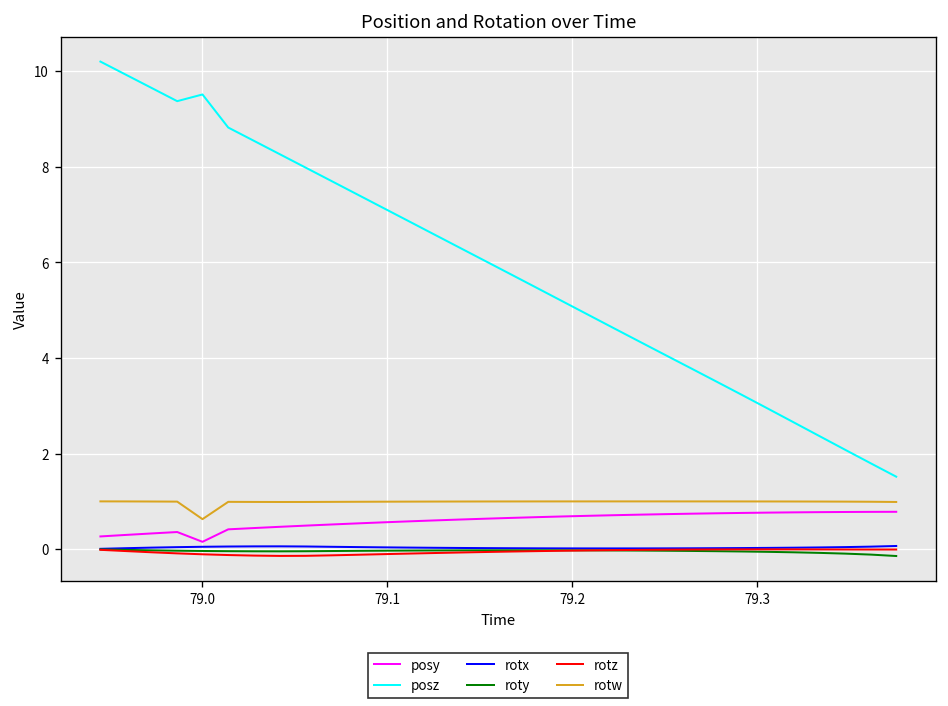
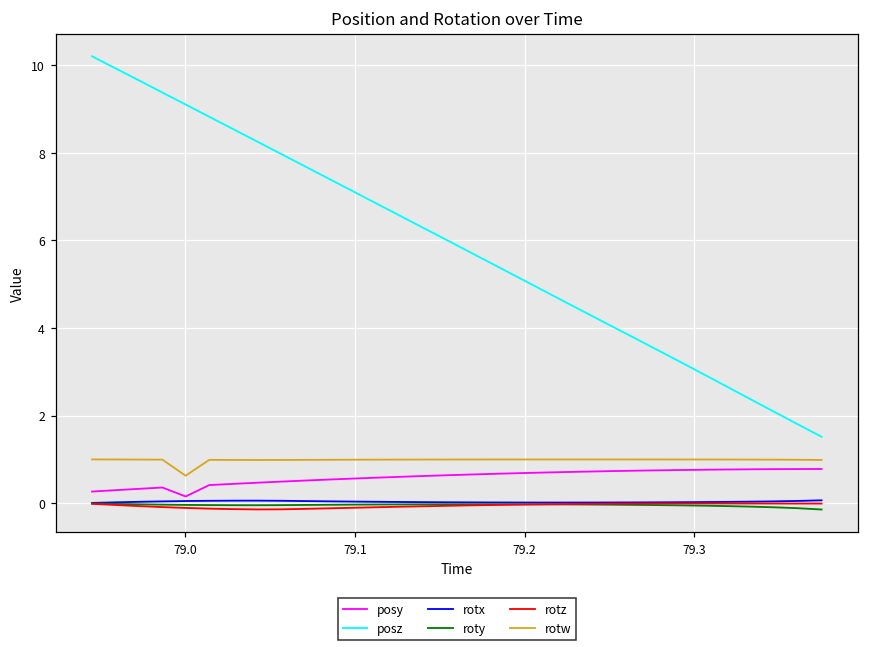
  {
    "posy": {
      "79.0": 0.2
    },
    "posz": {
-     "79.0": 9.5
+     "79.0": 9.1
    },
    "rotx": {
      "79.0": 0.0
    },
    "roty": {
      "79.0": 0.0
    },
    "rotz": {
      "79.0": -0.1
    },
    "rotw": {
      "79.0": 0.6
    }
  }
